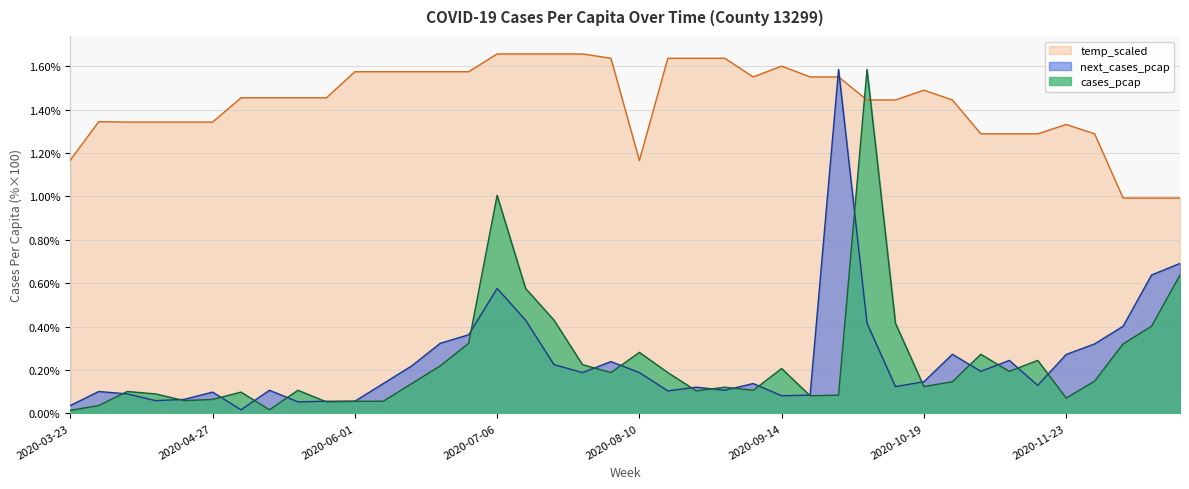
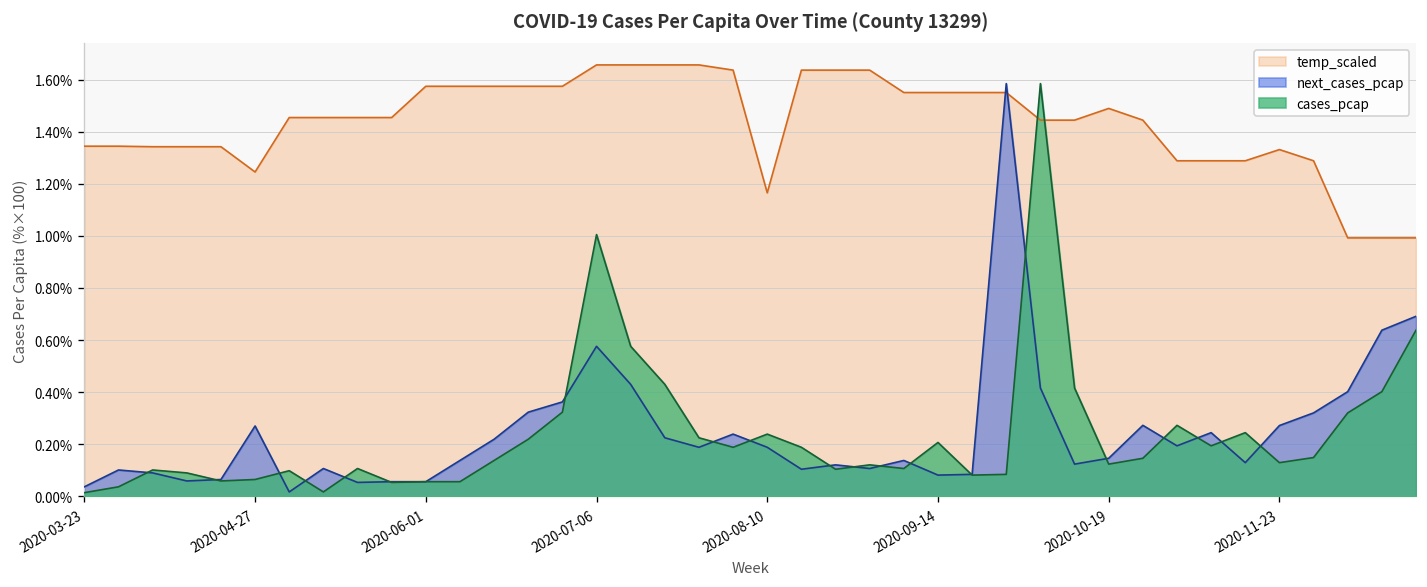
  {
    "temp_scaled": {
-     "2020-03-23": "1.17%",
-     "2020-04-27": "1.34%",
+     "2020-03-23": "1.34%",
+     "2020-04-27": "1.24%",
      "2020-06-01": "1.57%",
      "2020-07-06": "1.66%",
      "2020-08-10": "1.17%",
-     "2020-09-14": "1.60%",
+     "2020-09-14": "1.55%",
      "2020-10-19": "1.49%",
      "2020-11-23": "1.33%"
    },
    "next_cases_pcap": {
      "2020-03-23": "0.04%",
-     "2020-04-27": "0.10%",
+     "2020-04-27": "0.27%",
      "2020-07-06": "0.58%",
      "2020-08-10": "0.19%",
      "2020-09-14": "0.08%",
      "2020-10-19": "0.15%",
      "2020-11-23": "0.27%"
    },
    "cases_pcap": {
      "2020-03-23": "0.01%",
      "2020-04-27": "0.06%",
      "2020-07-06": "1.00%",
-     "2020-08-10": "0.28%",
+     "2020-08-10": "0.24%",
      "2020-09-14": "0.21%",
      "2020-10-19": "0.12%",
-     "2020-11-23": "0.07%"
+     "2020-11-23": "0.13%"
    }
  }
